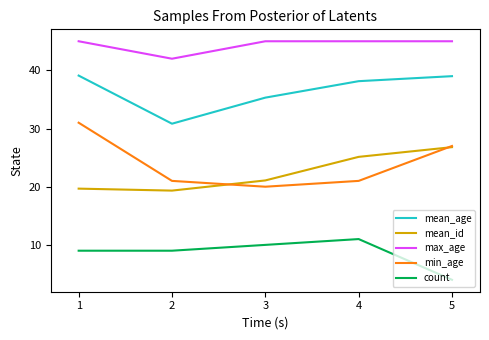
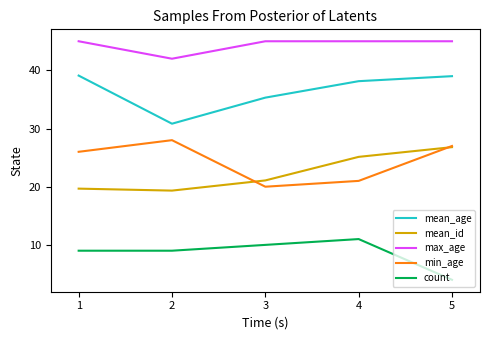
  {
    "mean_age": {
      "1": 39,
      "2": 31,
      "3": 35,
      "4": 38,
      "5": 39
    },
    "mean_id": {
      "1": 20,
      "2": 19,
      "3": 21,
      "4": 25
    },
    "max_age": {
      "1": 45,
      "2": 42,
      "3": 45,
      "4": 45,
      "5": 45
    },
    "min_age": {
-     "1": 31,
-     "2": 21,
+     "1": 26,
+     "2": 28,
      "3": 20,
      "4": 21
    },
    "count": {
      "1": 9,
      "2": 9,
      "3": 10,
      "4": 11
    }
  }
